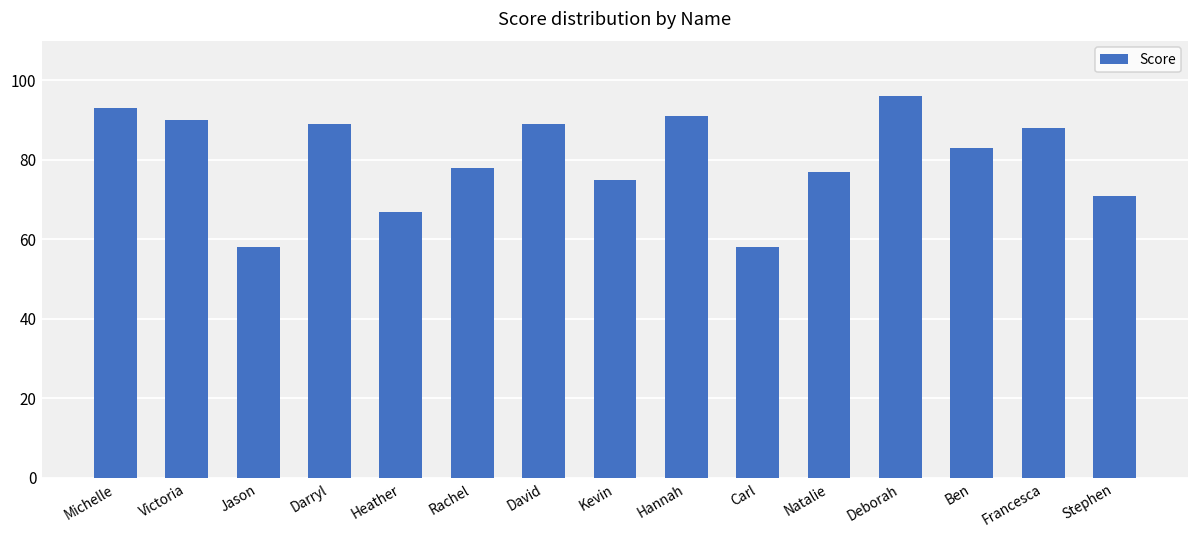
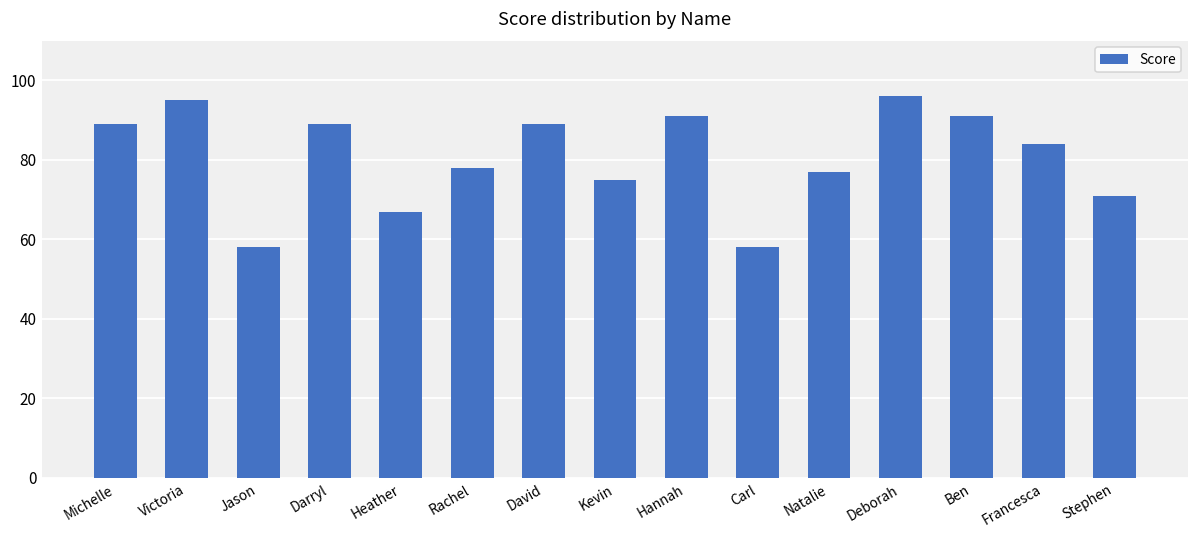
  {
-   "Michelle": 93,
-   "Victoria": 90,
+   "Michelle": 89,
+   "Victoria": 95,
    "Jason": 58,
    "Darryl": 89,
    "Heather": 67,
    "Rachel": 78,
    "David": 89,
    "Kevin": 75,
    "Hannah": 91,
    "Carl": 58,
    "Natalie": 77,
    "Deborah": 96,
-   "Ben": 83,
-   "Francesca": 88,
+   "Ben": 91,
+   "Francesca": 84,
    "Stephen": 71
  }
